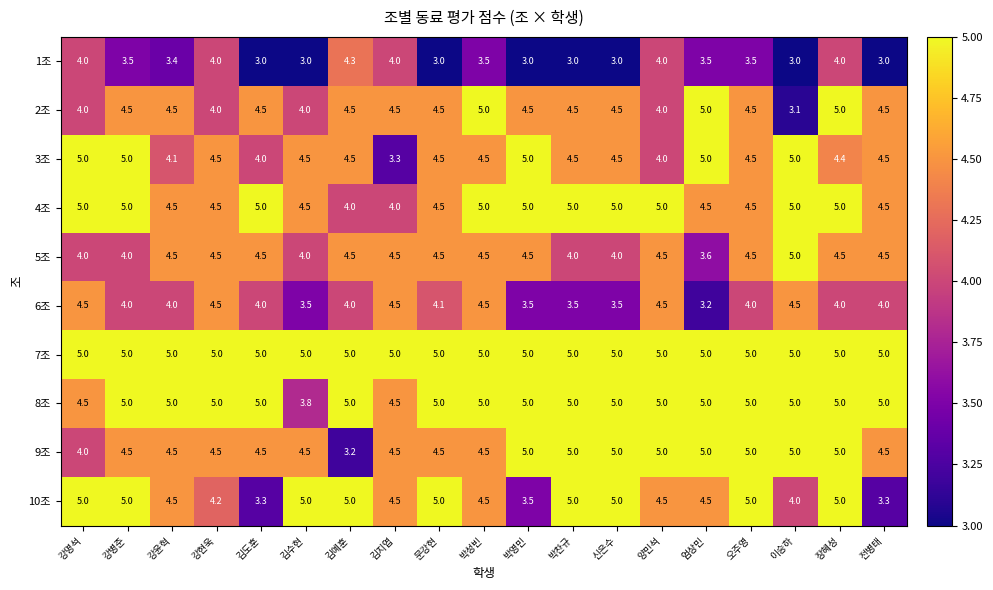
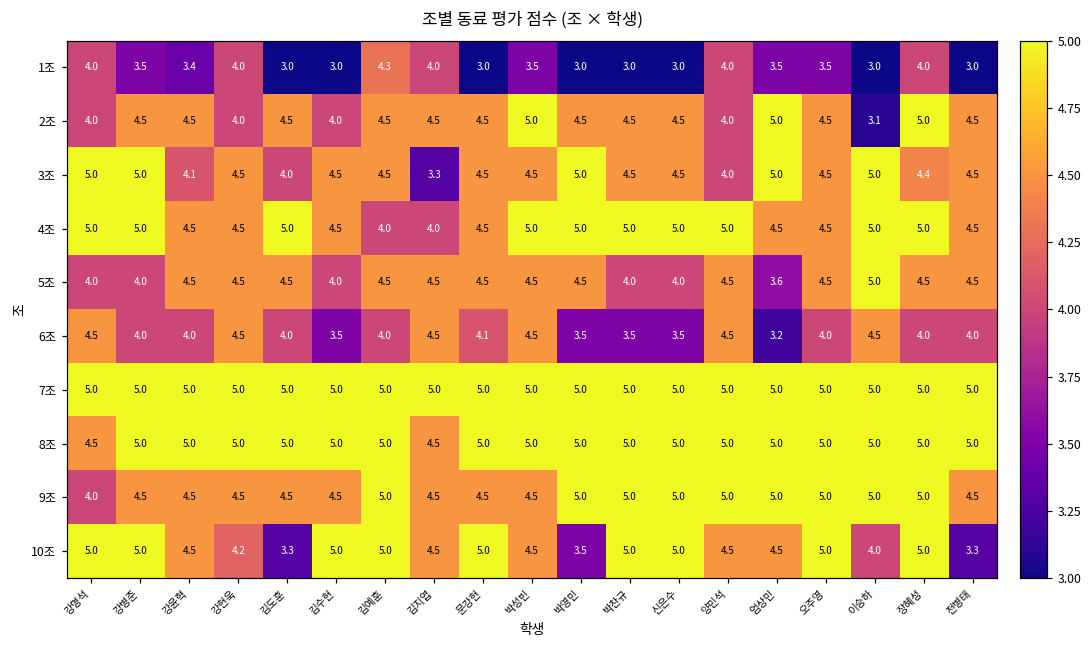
  {
    "1조": {
      "강명석": 4.0,
      "강병준": 3.5,
      "강윤혁": 3.4,
      "강현욱": 4.0,
      "김도훈": 3.0,
      "김수현": 3.0,
      "김예훈": 4.3,
      "김지엽": 4.0,
      "문강현": 3.0,
      "박성빈": 3.5,
      "박영민": 3.0,
      "박찬규": 3.0,
      "신은수": 3.0,
      "양민석": 4.0,
      "엄상민": 3.5,
      "오주영": 3.5,
      "이승하": 3.0,
      "장혜성": 4.0,
      "전병태": 3.0
    },
    "2조": {
      "강명석": 4.0,
      "강병준": 4.5,
      "강윤혁": 4.5,
      "강현욱": 4.0,
      "김도훈": 4.5,
      "김수현": 4.0,
      "김예훈": 4.5,
      "김지엽": 4.5,
      "문강현": 4.5,
      "박성빈": 5.0,
      "박영민": 4.5,
      "박찬규": 4.5,
      "신은수": 4.5,
      "양민석": 4.0,
      "엄상민": 5.0,
      "오주영": 4.5,
      "이승하": 3.1,
      "장혜성": 5.0,
      "전병태": 4.5
    },
    "3조": {
      "강명석": 5.0,
      "강병준": 5.0,
      "강윤혁": 4.1,
      "강현욱": 4.5,
      "김도훈": 4.0,
      "김수현": 4.5,
      "김예훈": 4.5,
      "김지엽": 3.3,
      "문강현": 4.5,
      "박성빈": 4.5,
      "박영민": 5.0,
      "박찬규": 4.5,
      "신은수": 4.5,
      "양민석": 4.0,
      "엄상민": 5.0,
      "오주영": 4.5,
      "이승하": 5.0,
      "장혜성": 4.4,
      "전병태": 4.5
    },
    "4조": {
      "강명석": 5.0,
      "강병준": 5.0,
      "강윤혁": 4.5,
      "강현욱": 4.5,
      "김도훈": 5.0,
      "김수현": 4.5,
      "김예훈": 4.0,
      "김지엽": 4.0,
      "문강현": 4.5,
      "박성빈": 5.0,
      "박영민": 5.0,
      "박찬규": 5.0,
      "신은수": 5.0,
      "양민석": 5.0,
      "엄상민": 4.5,
      "오주영": 4.5,
      "이승하": 5.0,
      "장혜성": 5.0,
      "전병태": 4.5
    },
    "5조": {
      "강명석": 4.0,
      "강병준": 4.0,
      "강윤혁": 4.5,
      "강현욱": 4.5,
      "김도훈": 4.5,
      "김수현": 4.0,
      "김예훈": 4.5,
      "김지엽": 4.5,
      "문강현": 4.5,
      "박성빈": 4.5,
      "박영민": 4.5,
      "박찬규": 4.0,
      "신은수": 4.0,
      "양민석": 4.5,
      "엄상민": 3.6,
      "오주영": 4.5,
      "이승하": 5.0,
      "장혜성": 4.5,
      "전병태": 4.5
    },
    "6조": {
      "강명석": 4.5,
      "강병준": 4.0,
      "강윤혁": 4.0,
      "강현욱": 4.5,
      "김도훈": 4.0,
      "김수현": 3.5,
      "김예훈": 4.0,
      "김지엽": 4.5,
      "문강현": 4.1,
      "박성빈": 4.5,
      "박영민": 3.5,
      "박찬규": 3.5,
      "신은수": 3.5,
      "양민석": 4.5,
      "엄상민": 3.2,
      "오주영": 4.0,
      "이승하": 4.5,
      "장혜성": 4.0,
      "전병태": 4.0
    },
    "7조": {
      "강명석": 5.0,
      "강병준": 5.0,
      "강윤혁": 5.0,
      "강현욱": 5.0,
      "김도훈": 5.0,
      "김수현": 5.0,
      "김예훈": 5.0,
      "김지엽": 5.0,
      "문강현": 5.0,
      "박성빈": 5.0,
      "박영민": 5.0,
      "박찬규": 5.0,
      "신은수": 5.0,
      "양민석": 5.0,
      "엄상민": 5.0,
      "오주영": 5.0,
      "이승하": 5.0,
      "장혜성": 5.0,
      "전병태": 5.0
    },
    "8조": {
      "강명석": 4.5,
      "강병준": 5.0,
      "강윤혁": 5.0,
      "강현욱": 5.0,
      "김도훈": 5.0,
-     "김수현": 3.8,
+     "김수현": 5.0,
      "김예훈": 5.0,
      "김지엽": 4.5,
      "문강현": 5.0,
      "박성빈": 5.0,
      "박영민": 5.0,
      "박찬규": 5.0,
      "신은수": 5.0,
      "양민석": 5.0,
      "엄상민": 5.0,
      "오주영": 5.0,
      "이승하": 5.0,
      "장혜성": 5.0,
      "전병태": 5.0
    },
    "9조": {
      "강명석": 4.0,
      "강병준": 4.5,
      "강윤혁": 4.5,
      "강현욱": 4.5,
      "김도훈": 4.5,
      "김수현": 4.5,
-     "김예훈": 3.2,
+     "김예훈": 5.0,
      "김지엽": 4.5,
      "문강현": 4.5,
      "박성빈": 4.5,
      "박영민": 5.0,
      "박찬규": 5.0,
      "신은수": 5.0,
      "양민석": 5.0,
      "엄상민": 5.0,
      "오주영": 5.0,
      "이승하": 5.0,
      "장혜성": 5.0,
      "전병태": 4.5
    },
    "10조": {
      "강명석": 5.0,
      "강병준": 5.0,
      "강윤혁": 4.5,
      "강현욱": 4.2,
      "김도훈": 3.3,
      "김수현": 5.0,
      "김예훈": 5.0,
      "김지엽": 4.5,
      "문강현": 5.0,
      "박성빈": 4.5,
      "박영민": 3.5,
      "박찬규": 5.0,
      "신은수": 5.0,
      "양민석": 4.5,
      "엄상민": 4.5,
      "오주영": 5.0,
      "이승하": 4.0,
      "장혜성": 5.0,
      "전병태": 3.3
    }
  }
